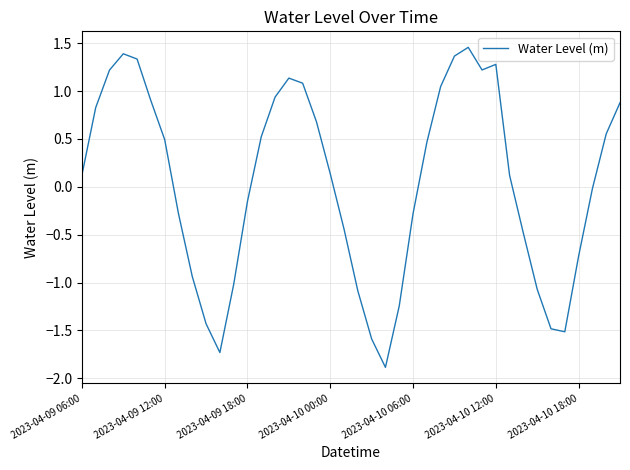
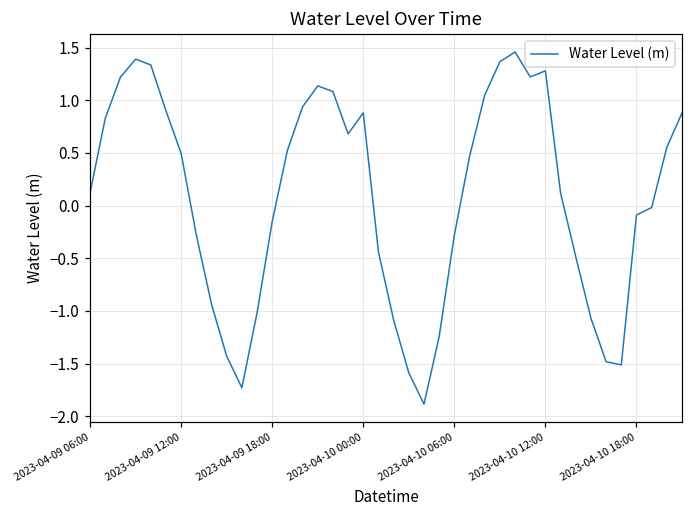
  {
    "2023-04-09 06:00": 0.1,
    "2023-04-09 12:00": 0.5,
    "2023-04-09 18:00": -0.2,
-   "2023-04-10 00:00": 0.1,
+   "2023-04-10 00:00": 0.9,
    "2023-04-10 06:00": -0.3,
    "2023-04-10 12:00": 1.3,
-   "2023-04-10 18:00": -0.7
+   "2023-04-10 18:00": -0.1
  }
